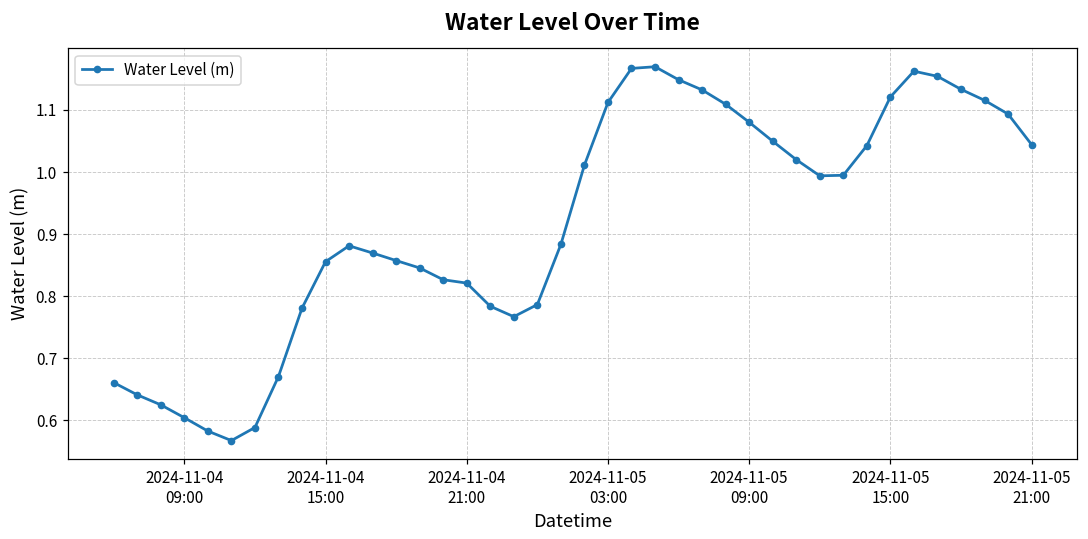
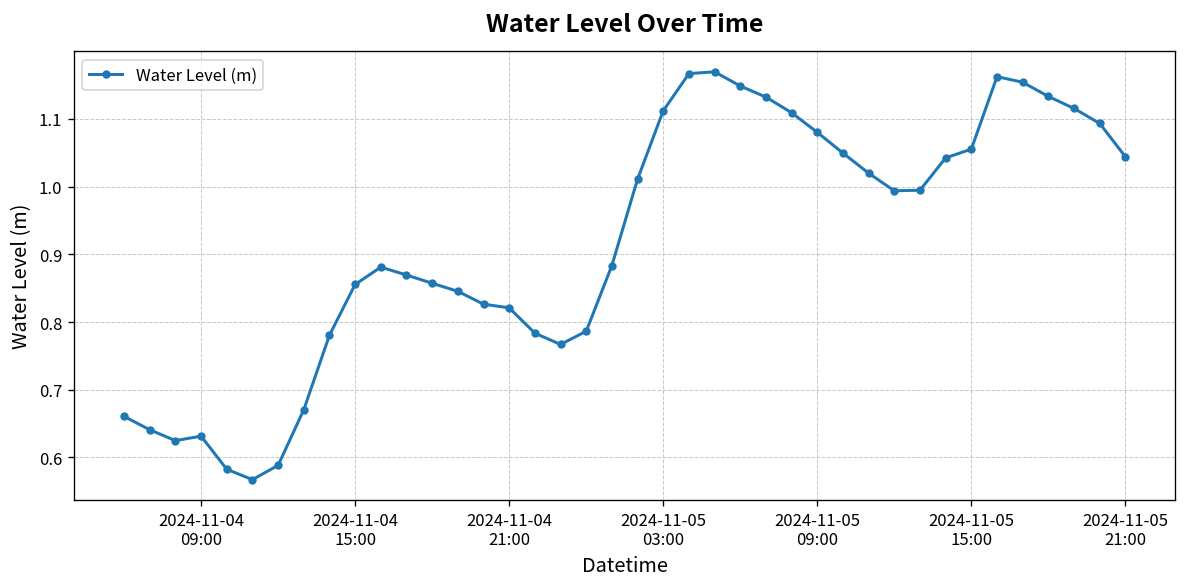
  {
-   "2024-11-04 09:00": 0.60,
+   "2024-11-04 09:00": 0.63,
    "2024-11-04 15:00": 0.86,
    "2024-11-04 21:00": 0.82,
    "2024-11-05 03:00": 1.11,
    "2024-11-05 09:00": 1.08,
-   "2024-11-05 15:00": 1.12,
+   "2024-11-05 15:00": 1.06,
    "2024-11-05 21:00": 1.04
  }
